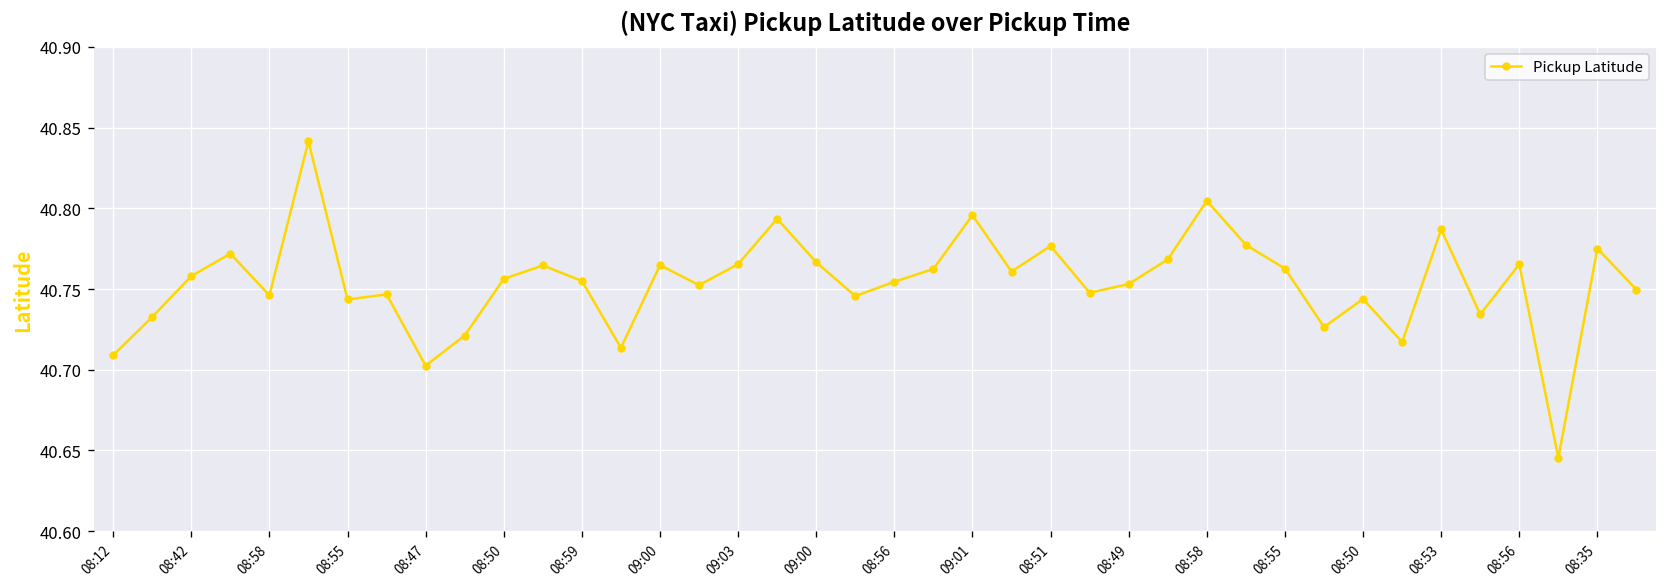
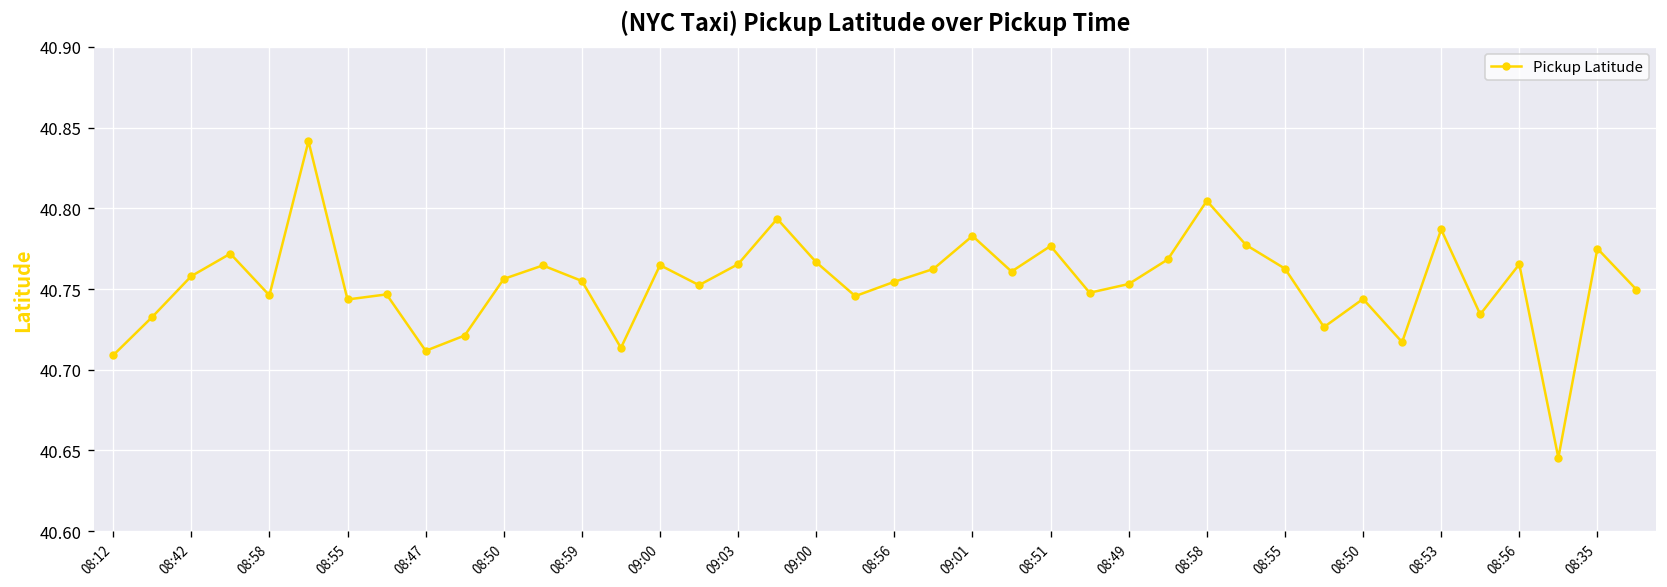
  {
    "08:12": 40.709,
    "08:42": 40.758,
-   "08:47": 40.702,
-   "09:01": 40.796,
+   "08:47": 40.712,
+   "09:01": 40.783,
    "08:49": 40.753,
    "08:53": 40.787,
    "08:35": 40.775
  }
